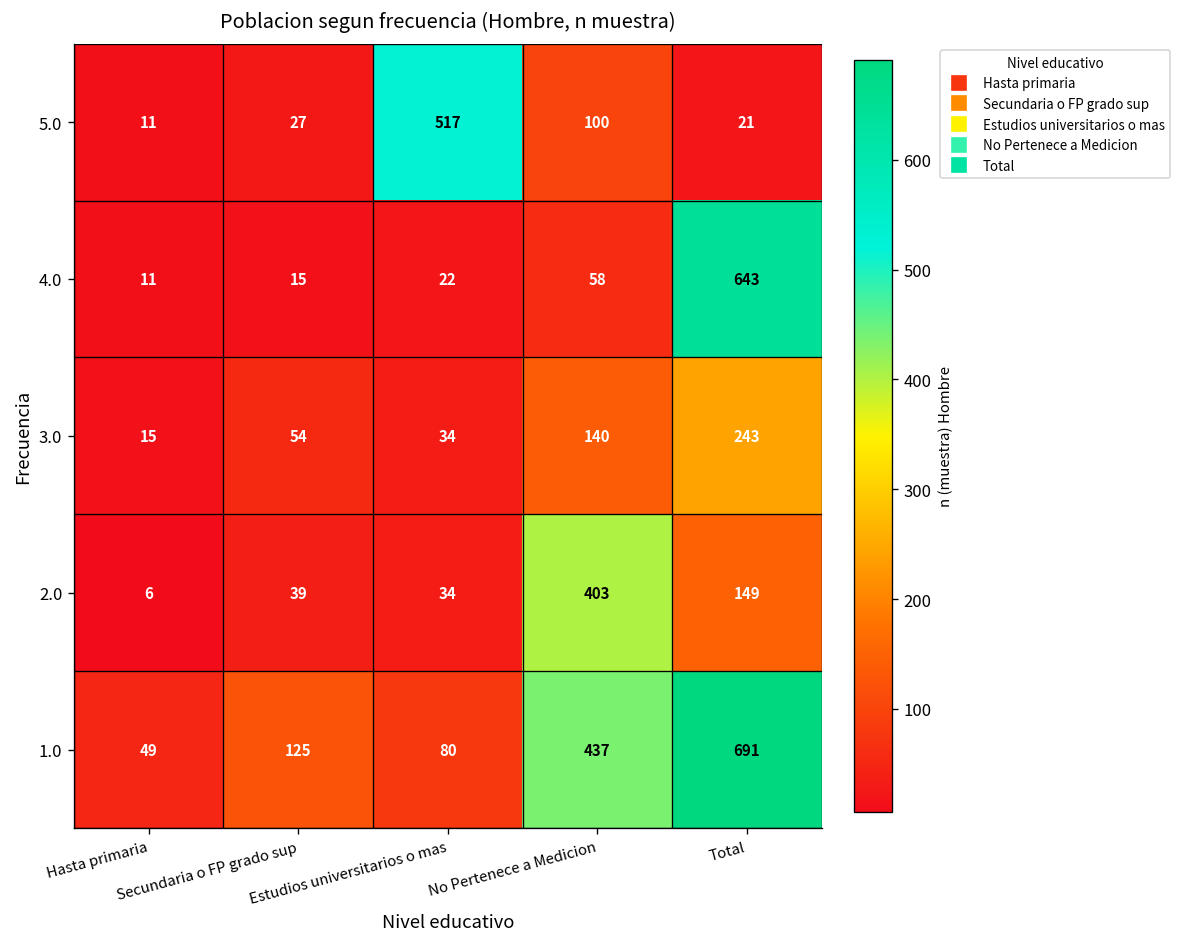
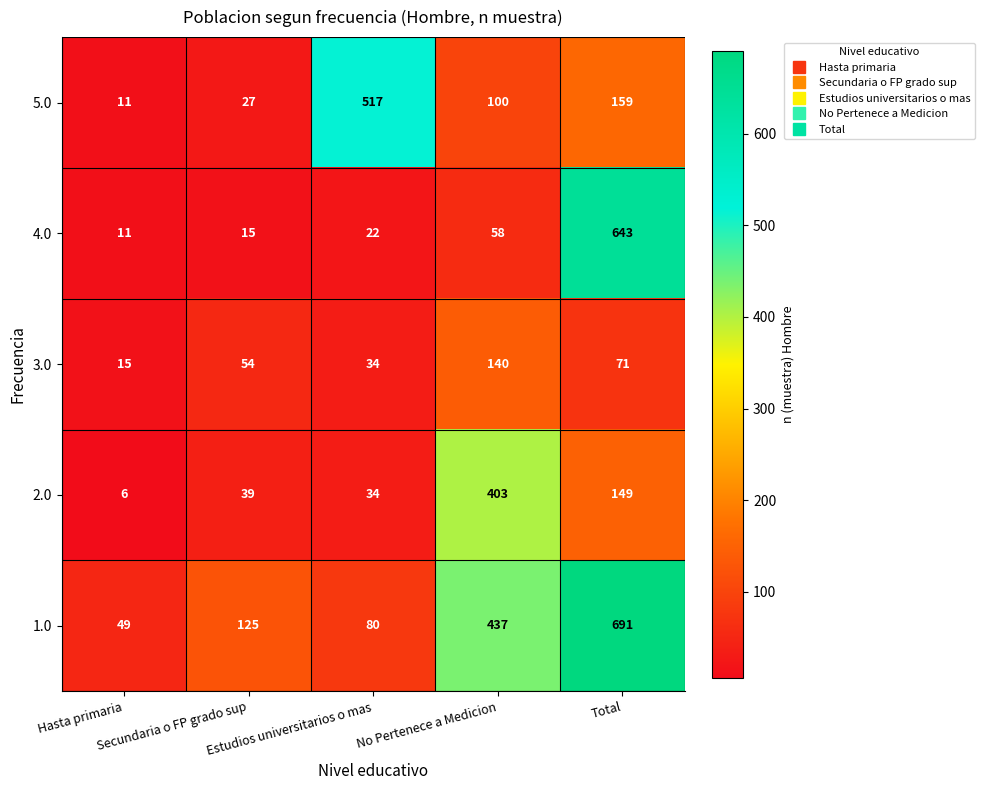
  {
    "5.0": {
      "Hasta primaria": 11,
      "Secundaria o FP grado sup": 27,
      "Estudios universitarios o mas": 517,
      "No Pertenece a Medicion": 100,
-     "Total": 21
+     "Total": 159
    },
    "4.0": {
      "Hasta primaria": 11,
      "Secundaria o FP grado sup": 15,
      "Estudios universitarios o mas": 22,
      "No Pertenece a Medicion": 58,
      "Total": 643
    },
    "3.0": {
      "Hasta primaria": 15,
      "Secundaria o FP grado sup": 54,
      "Estudios universitarios o mas": 34,
      "No Pertenece a Medicion": 140,
-     "Total": 243
+     "Total": 71
    },
    "2.0": {
      "Hasta primaria": 6,
      "Secundaria o FP grado sup": 39,
      "Estudios universitarios o mas": 34,
      "No Pertenece a Medicion": 403,
      "Total": 149
    },
    "1.0": {
      "Hasta primaria": 49,
      "Secundaria o FP grado sup": 125,
      "Estudios universitarios o mas": 80,
      "No Pertenece a Medicion": 437,
      "Total": 691
    }
  }
